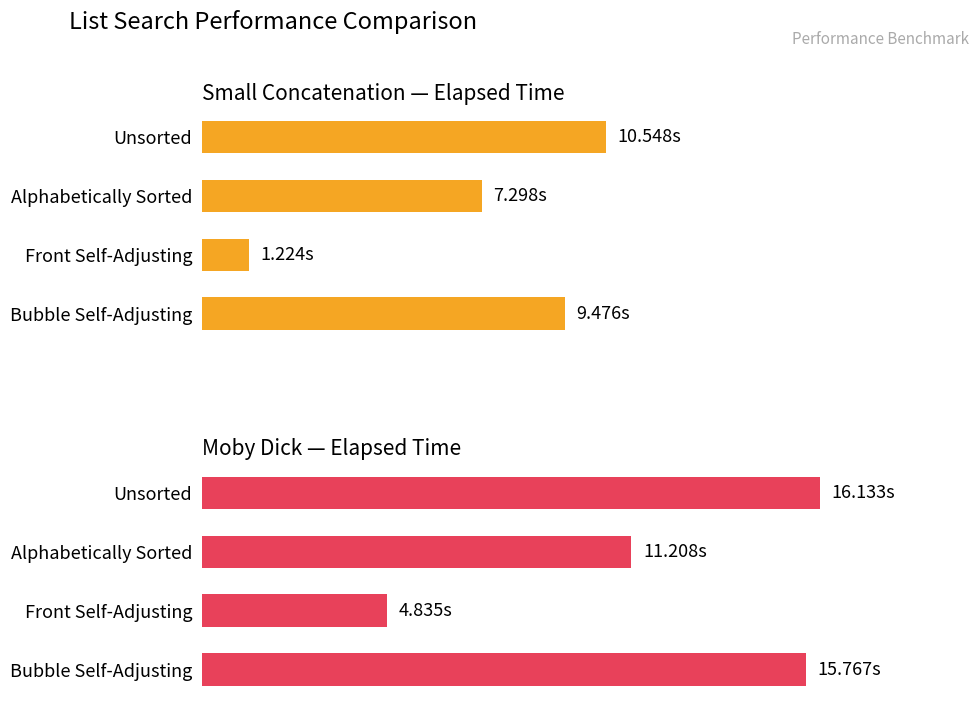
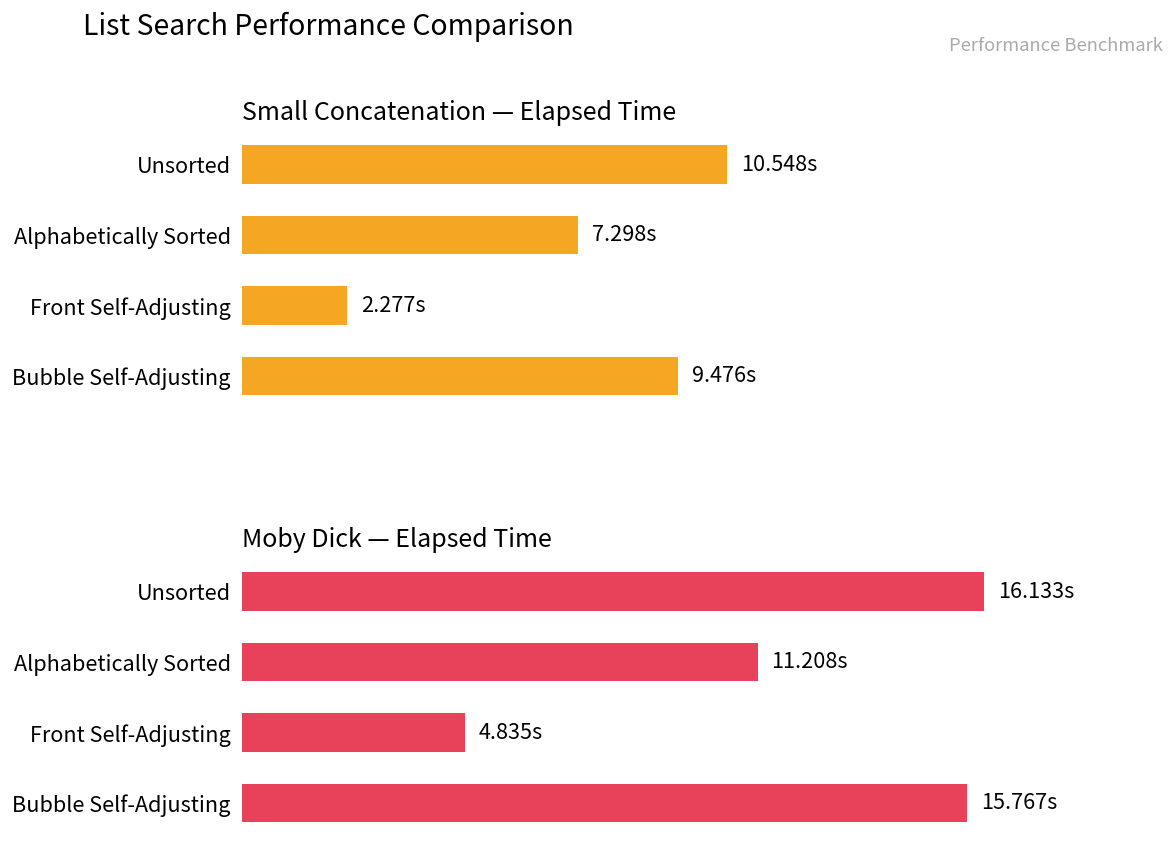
  {
    "Small Concatenation — Elapsed Time": {
      "Unsorted": "10.548s",
      "Alphabetically Sorted": "7.298s",
-     "Front Self-Adjusting": "1.224s",
+     "Front Self-Adjusting": "2.277s",
      "Bubble Self-Adjusting": "9.476s"
    },
    "Moby Dick — Elapsed Time": {
      "Unsorted": "16.133s",
      "Alphabetically Sorted": "11.208s",
      "Front Self-Adjusting": "4.835s",
      "Bubble Self-Adjusting": "15.767s"
    }
  }
